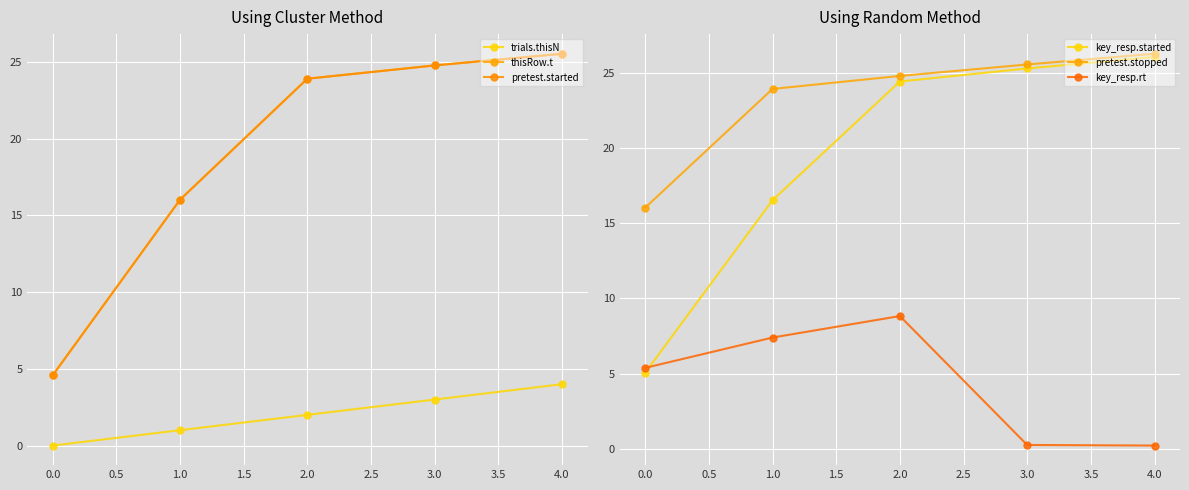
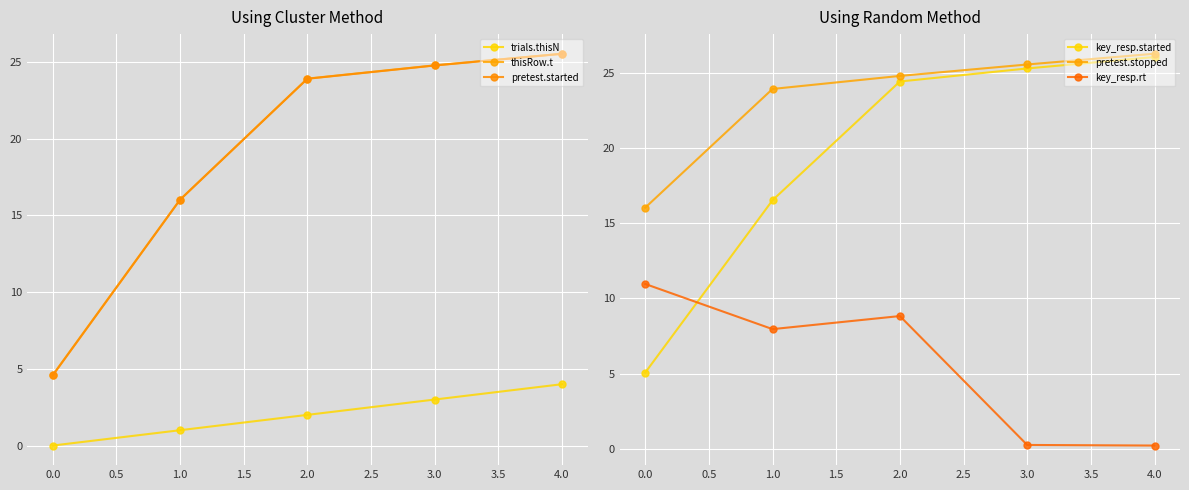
  {
    "Using Random Method": {
      "key_resp.rt": {
-       "0.0": 5.4,
-       "1.0": 7.4,
+       "0.0": 11.0,
+       "1.0": 8.0,
        "2.0": 8.8,
        "3.0": 0.3,
        "4.0": 0.2
      }
    }
  }
